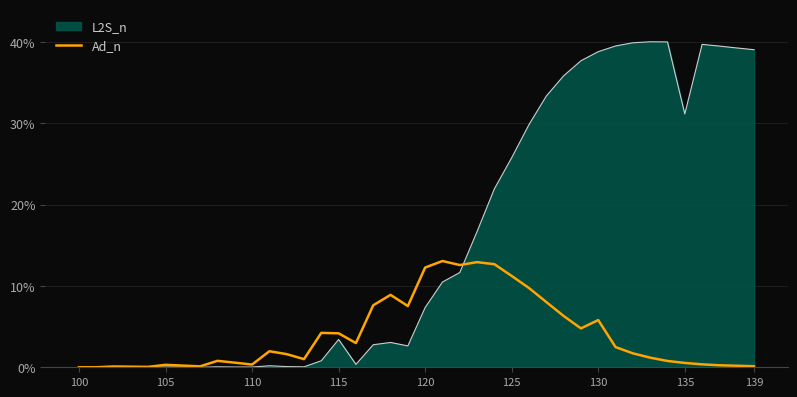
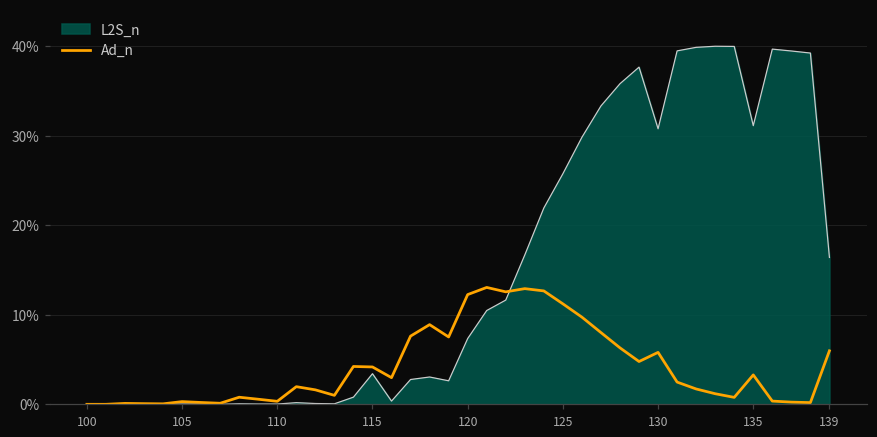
  {
    "L2S_n": {
      "115": "3%",
      "120": "7%",
      "125": "26%",
-     "130": "39%",
+     "130": "31%",
      "135": "31%",
-     "139": "39%"
+     "139": "16%"
    },
    "Ad_n": {
      "115": "4%",
      "120": "12%",
      "125": "11%",
      "130": "6%",
-     "135": "1%",
-     "139": "0%"
+     "135": "3%",
+     "139": "6%"
    }
  }
